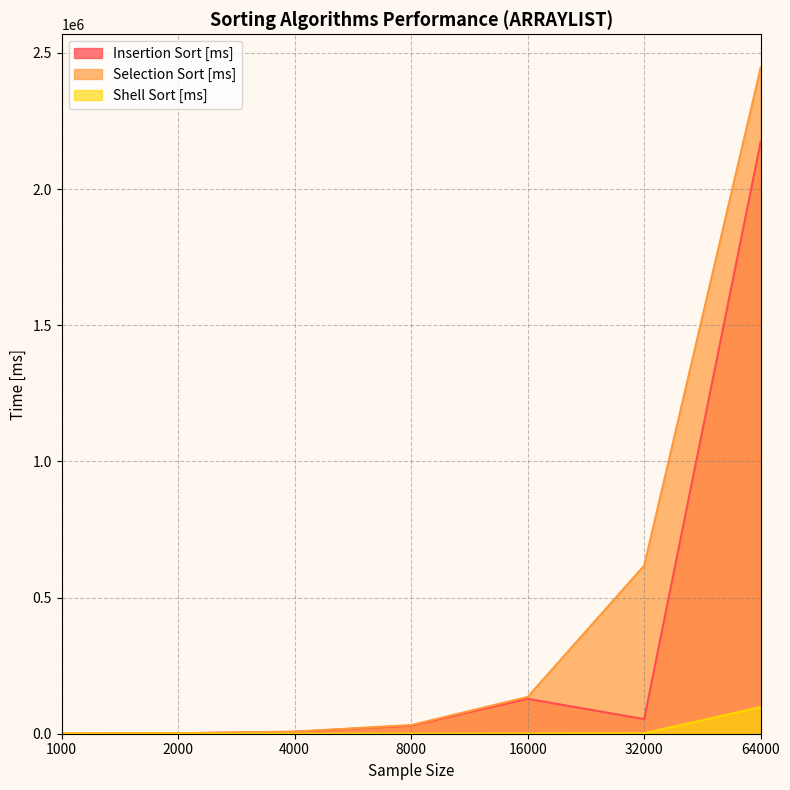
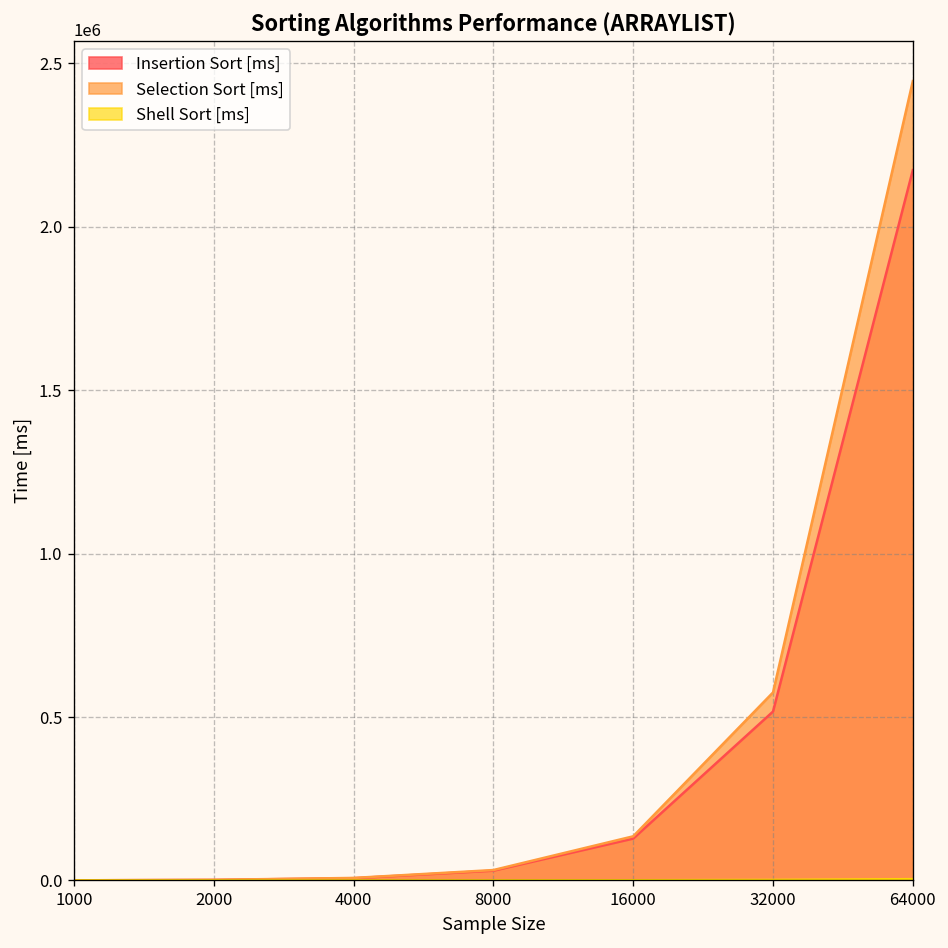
  {
    "Insertion Sort [ms]": {
-     "32000": 50000,
+     "32000": 520000,
      "64000": 2170000
    },
    "Selection Sort [ms]": {
-     "32000": 620000,
+     "32000": 580000,
      "64000": 2450000
    },
    "Shell Sort [ms]": {
      "8000": 0,
      "16000": 0,
      "32000": 0,
-     "64000": 100000
+     "64000": 0
    }
  }
